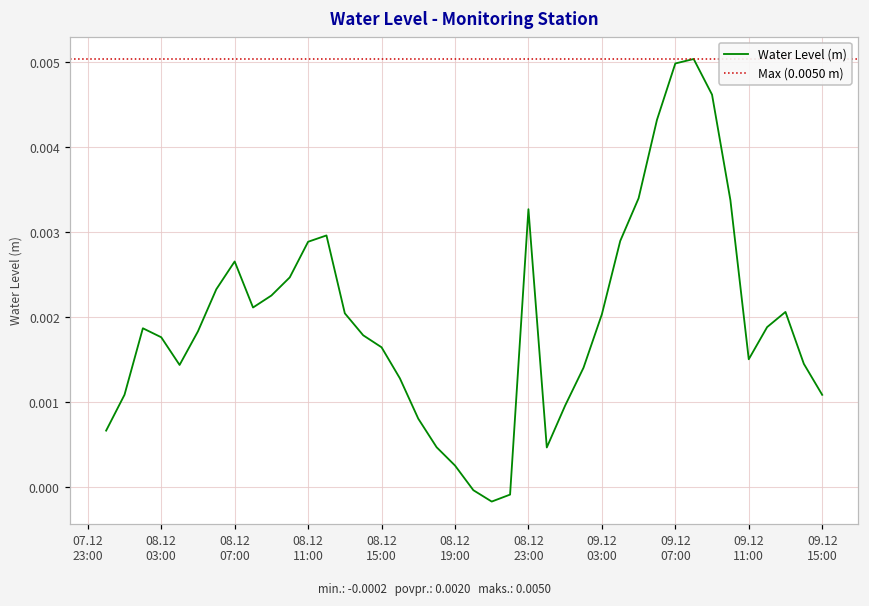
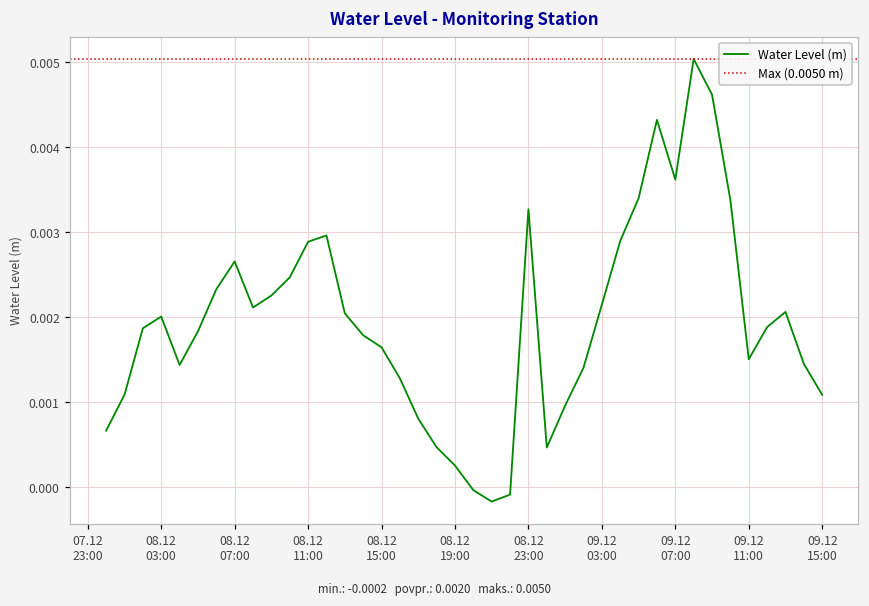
  {
-   "08.12 03:00": 0.0018,
+   "08.12 03:00": 0.0020,
    "08.12 07:00": 0.0027,
    "08.12 11:00": 0.0029,
    "08.12 15:00": 0.0016,
    "08.12 19:00": 0.0003,
    "08.12 23:00": 0.0033,
-   "09.12 03:00": 0.0020,
-   "09.12 07:00": 0.0050,
+   "09.12 03:00": 0.0021,
+   "09.12 07:00": 0.0036,
    "09.12 11:00": 0.0015,
    "09.12 15:00": 0.0011
  }
